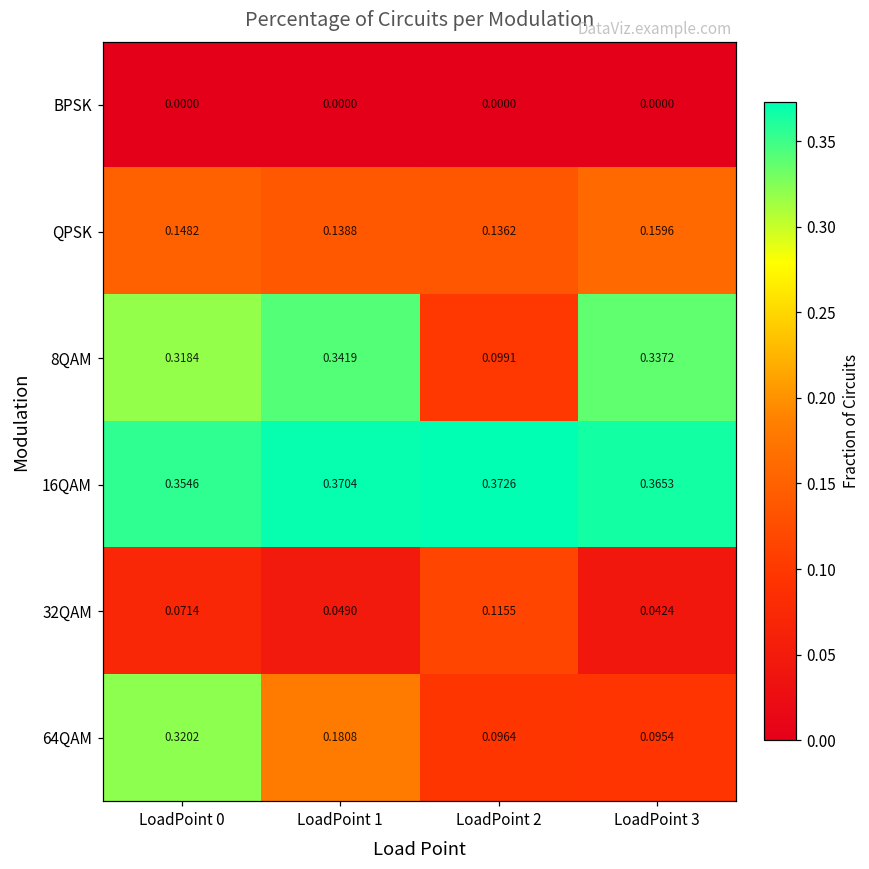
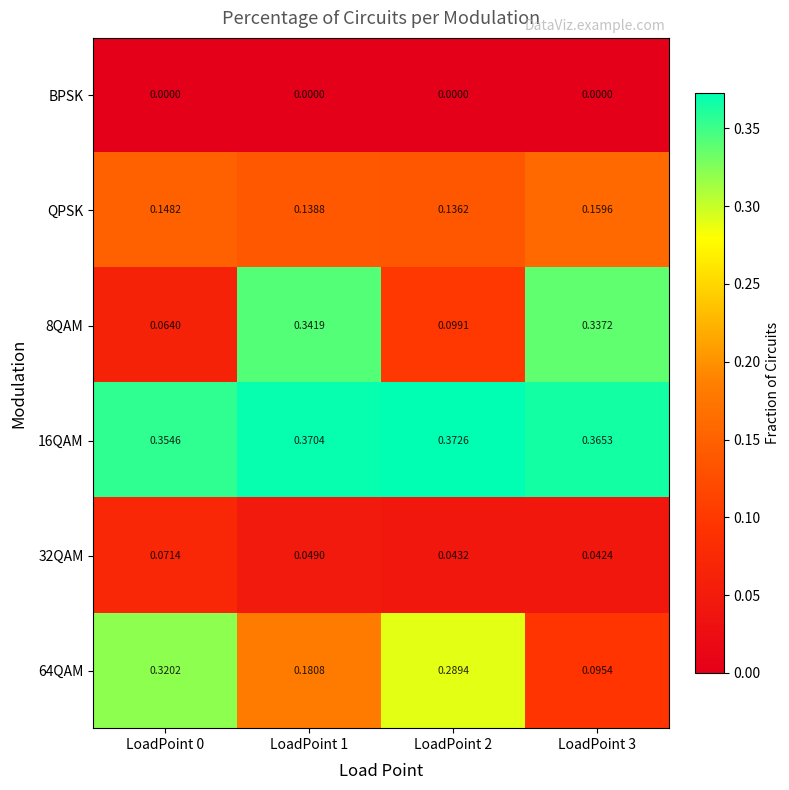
  {
    "BPSK": {
      "LoadPoint 0": 0.0000,
      "LoadPoint 1": 0.0000,
      "LoadPoint 2": 0.0000,
      "LoadPoint 3": 0.0000
    },
    "QPSK": {
      "LoadPoint 0": 0.1482,
      "LoadPoint 1": 0.1388,
      "LoadPoint 2": 0.1362,
      "LoadPoint 3": 0.1596
    },
    "8QAM": {
-     "LoadPoint 0": 0.3184,
+     "LoadPoint 0": 0.0640,
      "LoadPoint 1": 0.3419,
      "LoadPoint 2": 0.0991,
      "LoadPoint 3": 0.3372
    },
    "16QAM": {
      "LoadPoint 0": 0.3546,
      "LoadPoint 1": 0.3704,
      "LoadPoint 2": 0.3726,
      "LoadPoint 3": 0.3653
    },
    "32QAM": {
      "LoadPoint 0": 0.0714,
      "LoadPoint 1": 0.0490,
-     "LoadPoint 2": 0.1155,
+     "LoadPoint 2": 0.0432,
      "LoadPoint 3": 0.0424
    },
    "64QAM": {
      "LoadPoint 0": 0.3202,
      "LoadPoint 1": 0.1808,
-     "LoadPoint 2": 0.0964,
+     "LoadPoint 2": 0.2894,
      "LoadPoint 3": 0.0954
    }
  }
